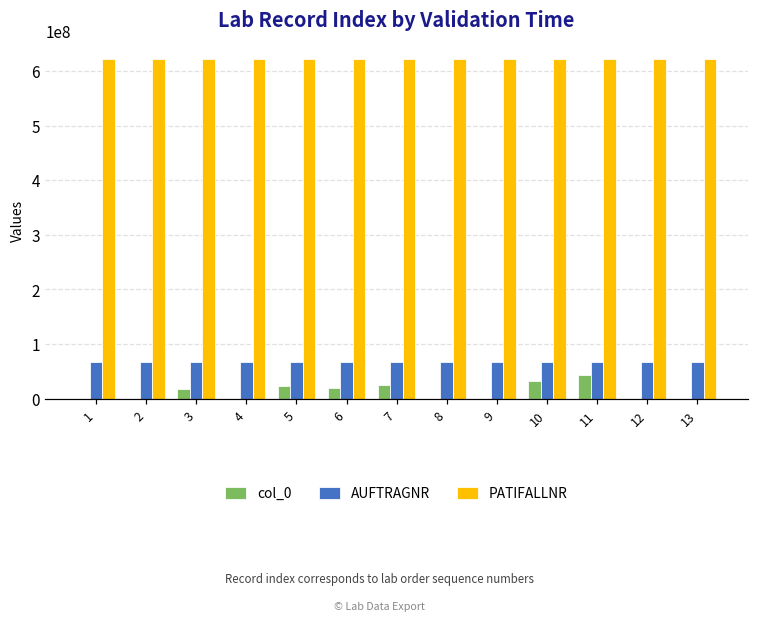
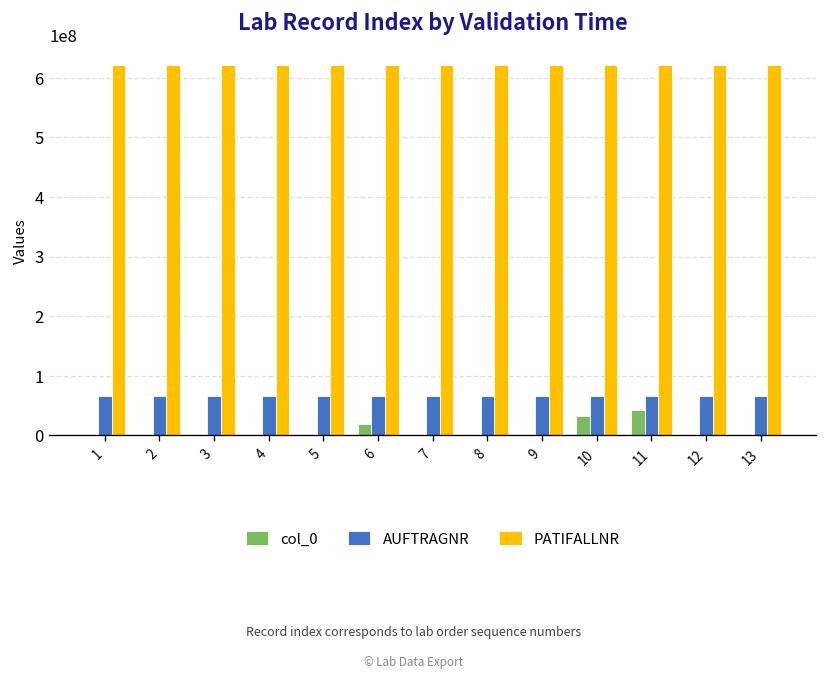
  {
    "col_0": {
-     "3": 20000000,
-     "5": 20000000,
+     "3": 0,
+     "5": 0,
      "6": 20000000,
-     "7": 20000000,
+     "7": 0,
      "10": 30000000,
      "11": 40000000
    },
    "AUFTRAGNR": {
      "1": 70000000,
      "2": 70000000,
      "3": 70000000,
      "4": 70000000,
      "5": 70000000,
      "6": 70000000,
      "7": 70000000,
      "8": 70000000,
      "9": 70000000,
      "10": 70000000,
      "11": 70000000,
      "12": 70000000,
      "13": 70000000
    },
    "PATIFALLNR": {
      "1": 620000000,
      "2": 620000000,
      "3": 620000000,
      "4": 620000000,
      "5": 620000000,
      "6": 620000000,
      "7": 620000000,
      "8": 620000000,
      "9": 620000000,
      "10": 620000000,
      "11": 620000000,
      "12": 620000000,
      "13": 620000000
    }
  }
